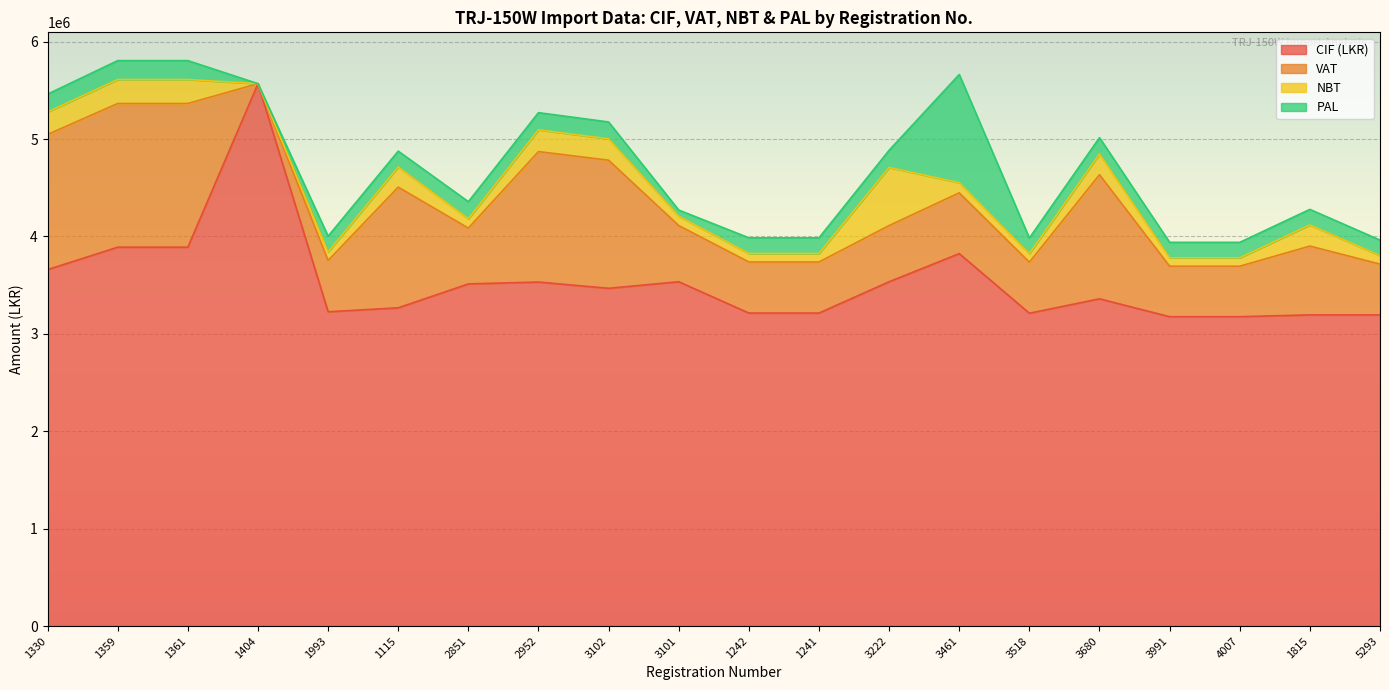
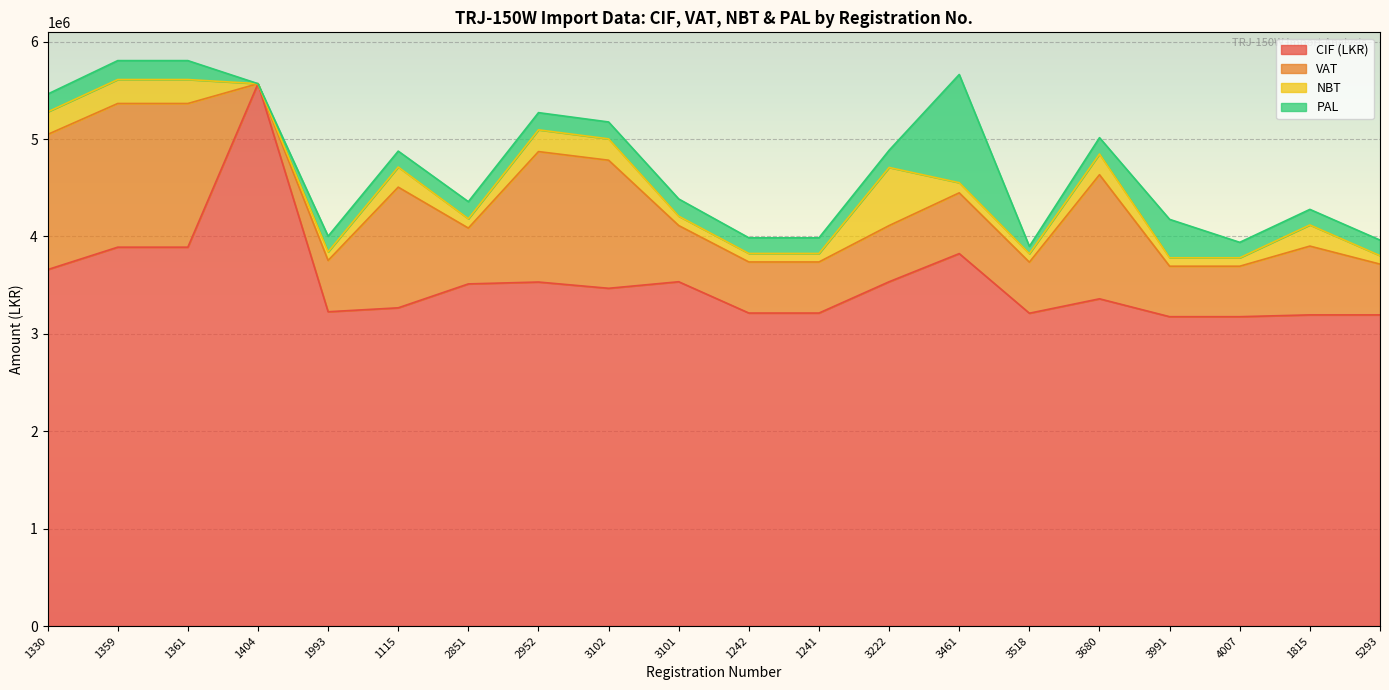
  {
    "NBT": {
      "1330": 200000,
      "1359": 200000,
      "1361": 200000,
      "1993": 100000,
      "1115": 200000,
      "2851": 100000,
      "2952": 200000,
      "3102": 200000,
      "3101": 100000,
      "1242": 100000,
      "1241": 100000,
      "3222": 600000,
      "3461": 100000,
      "3518": 100000,
      "3680": 200000,
      "3991": 100000,
      "4007": 100000,
      "1815": 200000,
      "5293": 100000
    },
    "PAL": {
      "1330": 200000,
      "1359": 200000,
      "1361": 200000,
      "1993": 200000,
      "1115": 200000,
      "2851": 200000,
      "2952": 200000,
      "3102": 200000,
-     "3101": 100000,
+     "3101": 200000,
      "1242": 200000,
      "1241": 200000,
      "3222": 200000,
      "3461": 1100000,
-     "3518": 200000,
+     "3518": 100000,
      "3680": 200000,
-     "3991": 200000,
+     "3991": 400000,
      "4007": 200000,
      "1815": 200000,
      "5293": 200000
    }
  }
